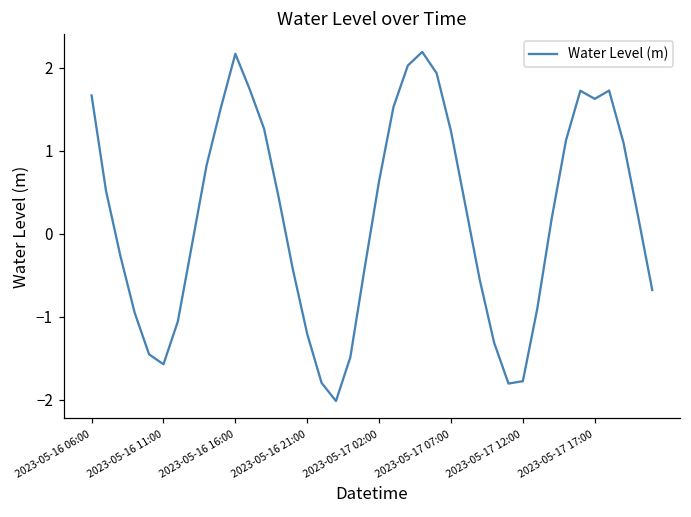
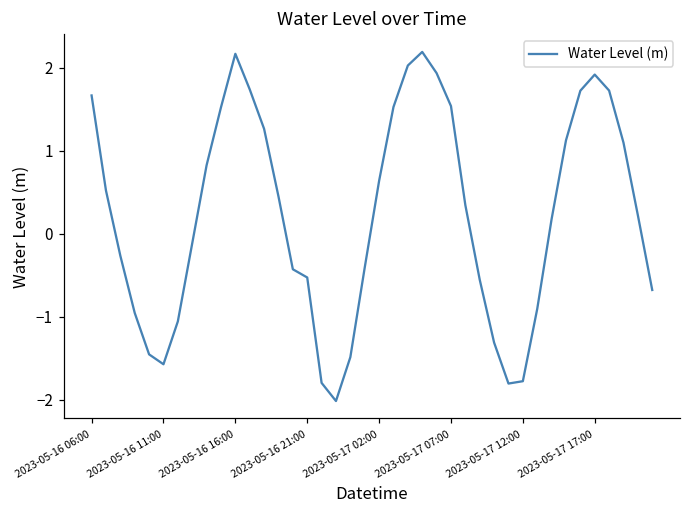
  {
    "2023-05-16 06:00": 1.7,
    "2023-05-16 11:00": -1.6,
    "2023-05-16 16:00": 2.2,
-   "2023-05-16 21:00": -1.2,
+   "2023-05-16 21:00": -0.5,
    "2023-05-17 02:00": 0.6,
-   "2023-05-17 07:00": 1.2,
+   "2023-05-17 07:00": 1.5,
    "2023-05-17 12:00": -1.8,
-   "2023-05-17 17:00": 1.6
+   "2023-05-17 17:00": 1.9
  }
